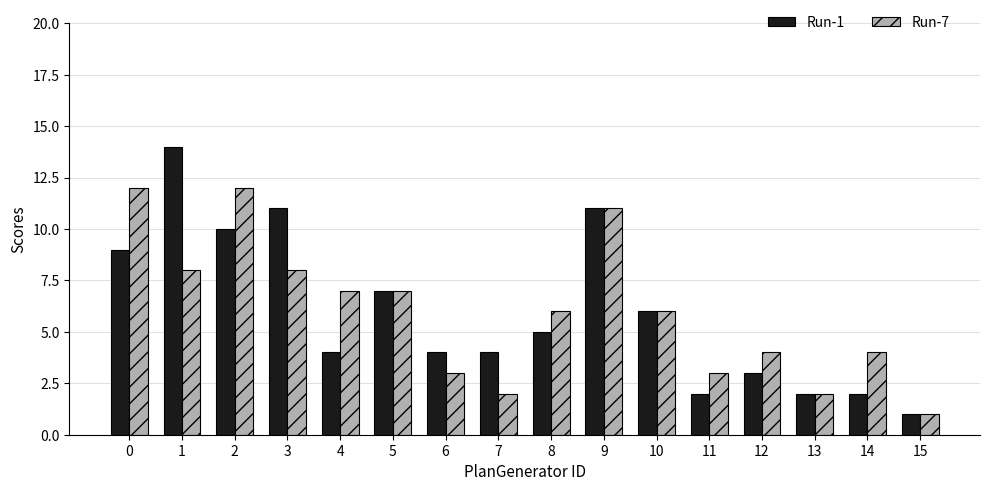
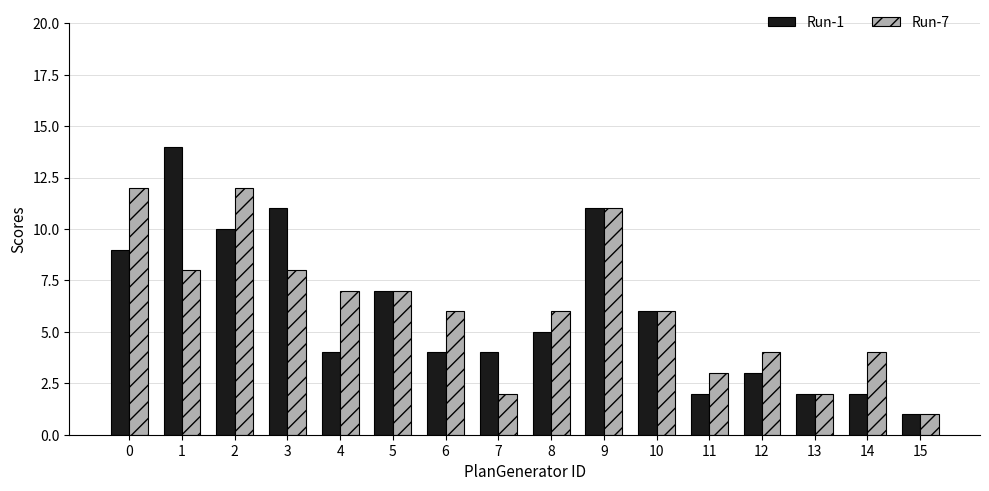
  {
    "Run-1": {
      "0": 9,
      "1": 14,
      "2": 10,
      "3": 11,
      "4": 4,
      "5": 7,
      "6": 4,
      "7": 4,
      "8": 5,
      "9": 11,
      "10": 6,
      "11": 2,
      "12": 3,
      "13": 2,
      "14": 2,
      "15": 1
    },
    "Run-7": {
      "0": 12,
      "1": 8,
      "2": 12,
      "3": 8,
      "4": 7,
      "5": 7,
-     "6": 3,
+     "6": 6,
      "7": 2,
      "8": 6,
      "9": 11,
      "10": 6,
      "11": 3,
      "12": 4,
      "13": 2,
      "14": 4,
      "15": 1
    }
  }
